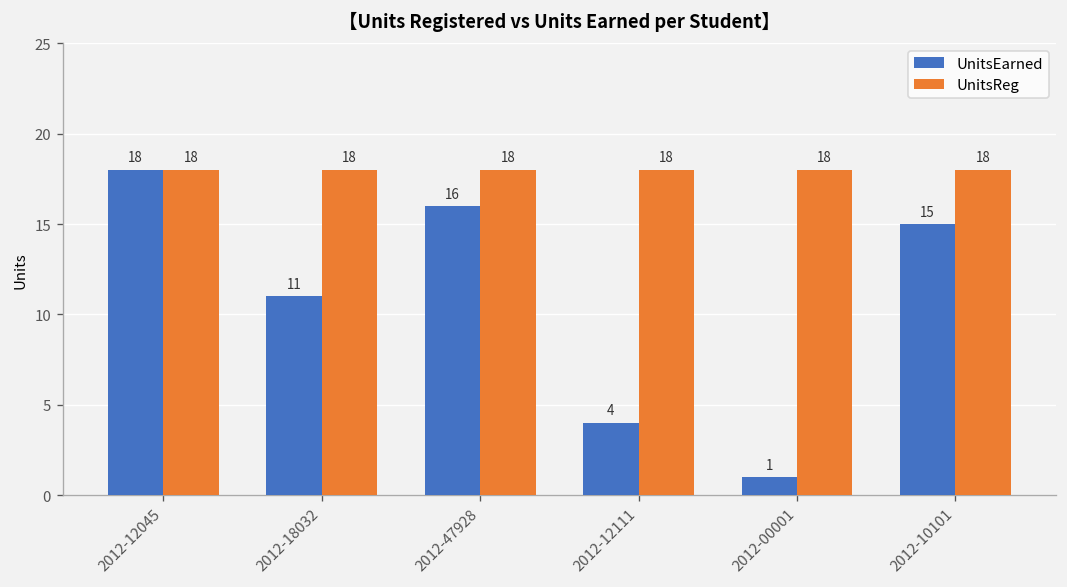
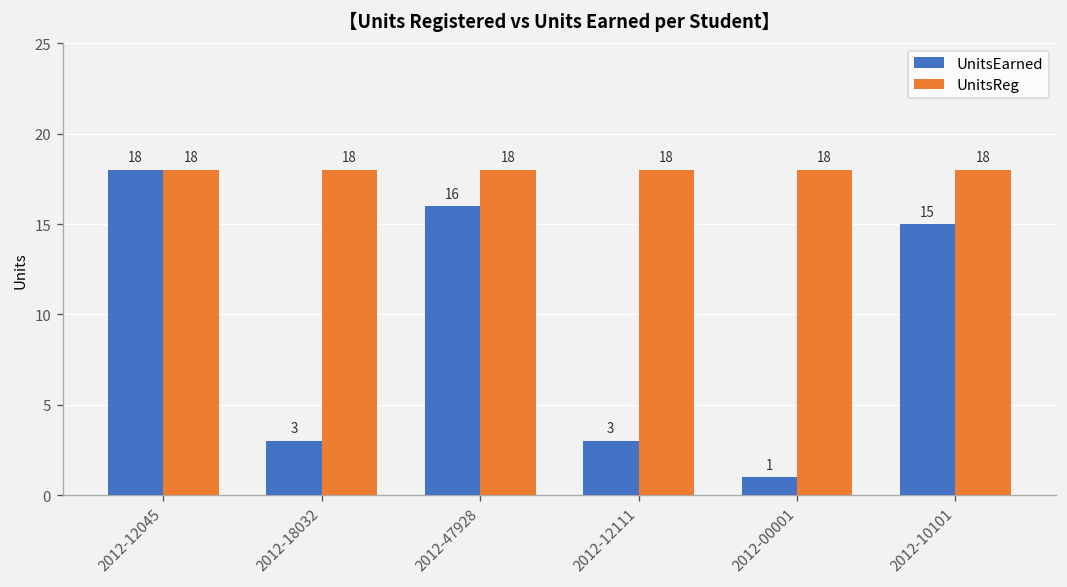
  {
    "UnitsEarned": {
      "2012-12045": 18,
-     "2012-18032": 11,
+     "2012-18032": 3,
      "2012-47928": 16,
-     "2012-12111": 4,
+     "2012-12111": 3,
      "2012-00001": 1,
      "2012-10101": 15
    },
    "UnitsReg": {
      "2012-12045": 18,
      "2012-18032": 18,
      "2012-47928": 18,
      "2012-12111": 18,
      "2012-00001": 18,
      "2012-10101": 18
    }
  }
